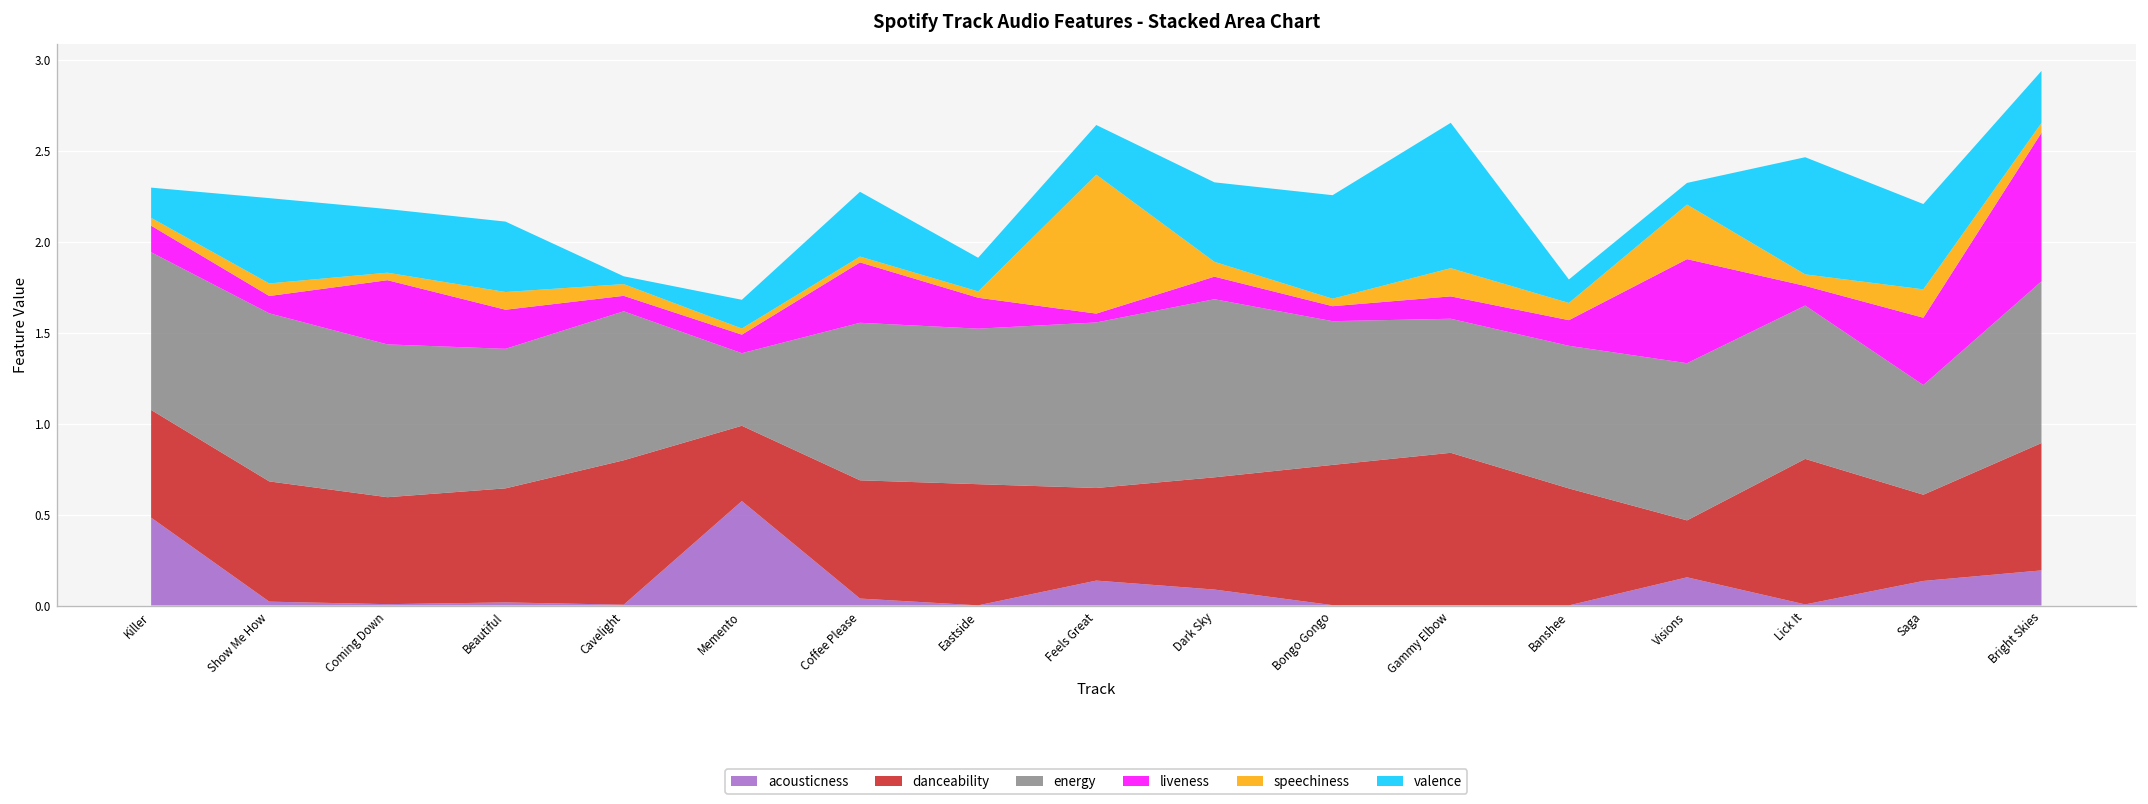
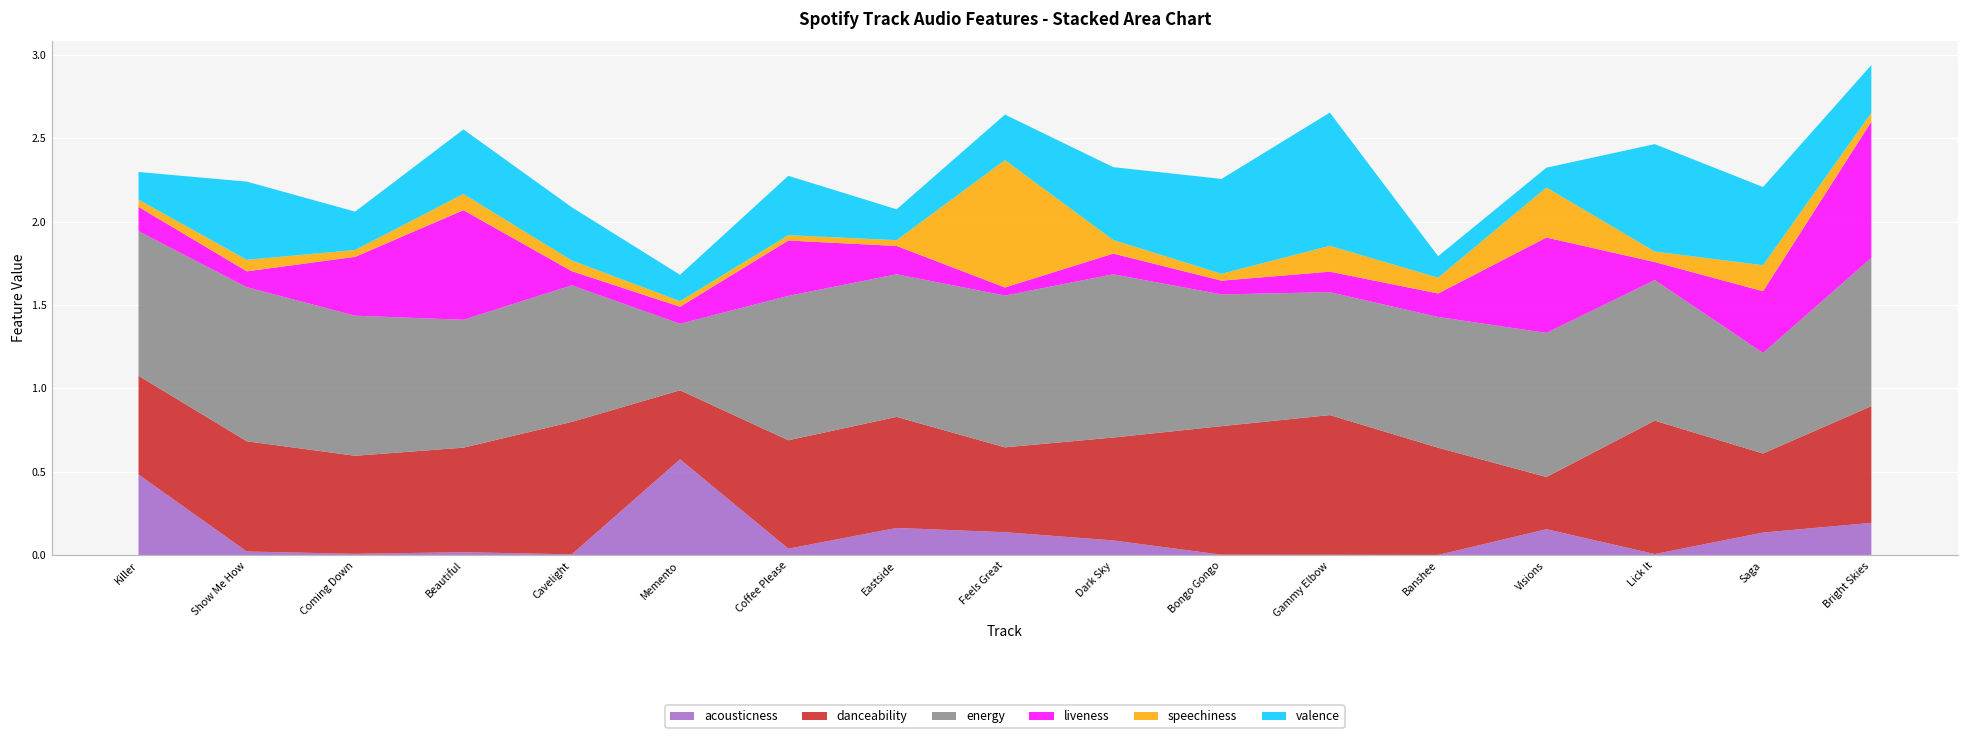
  {
    "acousticness": {
      "Killer": 0.48,
      "Show Me How": 0.02,
      "Beautiful": 0.02,
      "Memento": 0.57,
      "Coffee Please": 0.04,
-     "Eastside": 0.00,
+     "Eastside": 0.16,
      "Feels Great": 0.14,
      "Dark Sky": 0.09,
      "Visions": 0.16,
      "Saga": 0.14,
      "Bright Skies": 0.19
    },
    "danceability": {
      "Killer": 0.59,
      "Show Me How": 0.66,
      "Coming Down": 0.59,
      "Beautiful": 0.63,
      "Cavelight": 0.79,
      "Memento": 0.41,
      "Coffee Please": 0.65,
      "Eastside": 0.67,
      "Feels Great": 0.51,
      "Dark Sky": 0.62,
      "Bongo Gongo": 0.77,
      "Gammy Elbow": 0.84,
      "Banshee": 0.64,
      "Visions": 0.31,
      "Lick It": 0.80,
      "Saga": 0.47,
      "Bright Skies": 0.70
    },
    "energy": {
      "Killer": 0.87,
      "Show Me How": 0.92,
      "Coming Down": 0.84,
      "Beautiful": 0.77,
      "Cavelight": 0.82,
      "Memento": 0.40,
      "Coffee Please": 0.87,
      "Eastside": 0.86,
      "Feels Great": 0.91,
      "Dark Sky": 0.98,
      "Bongo Gongo": 0.79,
      "Gammy Elbow": 0.74,
      "Banshee": 0.78,
      "Visions": 0.86,
      "Lick It": 0.84,
      "Saga": 0.60,
      "Bright Skies": 0.89
    },
    "liveness": {
      "Killer": 0.15,
      "Show Me How": 0.10,
      "Coming Down": 0.35,
-     "Beautiful": 0.22,
+     "Beautiful": 0.66,
      "Cavelight": 0.08,
      "Memento": 0.10,
      "Coffee Please": 0.33,
      "Eastside": 0.17,
      "Feels Great": 0.05,
      "Dark Sky": 0.12,
      "Bongo Gongo": 0.08,
      "Gammy Elbow": 0.12,
      "Banshee": 0.14,
      "Visions": 0.57,
      "Lick It": 0.11,
      "Saga": 0.37,
      "Bright Skies": 0.82
    },
    "speechiness": {
      "Killer": 0.04,
      "Show Me How": 0.07,
      "Coming Down": 0.04,
      "Beautiful": 0.10,
      "Cavelight": 0.06,
      "Memento": 0.03,
      "Coffee Please": 0.03,
      "Eastside": 0.03,
      "Feels Great": 0.76,
      "Dark Sky": 0.08,
      "Bongo Gongo": 0.04,
      "Gammy Elbow": 0.16,
      "Banshee": 0.09,
      "Visions": 0.30,
      "Lick It": 0.06,
      "Saga": 0.16,
      "Bright Skies": 0.05
    },
    "valence": {
      "Killer": 0.17,
      "Show Me How": 0.47,
-     "Coming Down": 0.35,
+     "Coming Down": 0.23,
      "Beautiful": 0.39,
-     "Cavelight": 0.04,
+     "Cavelight": 0.32,
      "Memento": 0.16,
      "Coffee Please": 0.36,
      "Eastside": 0.19,
      "Feels Great": 0.27,
      "Dark Sky": 0.44,
      "Bongo Gongo": 0.57,
      "Gammy Elbow": 0.80,
      "Banshee": 0.13,
      "Visions": 0.12,
      "Lick It": 0.64,
      "Saga": 0.47,
      "Bright Skies": 0.29
    }
  }
